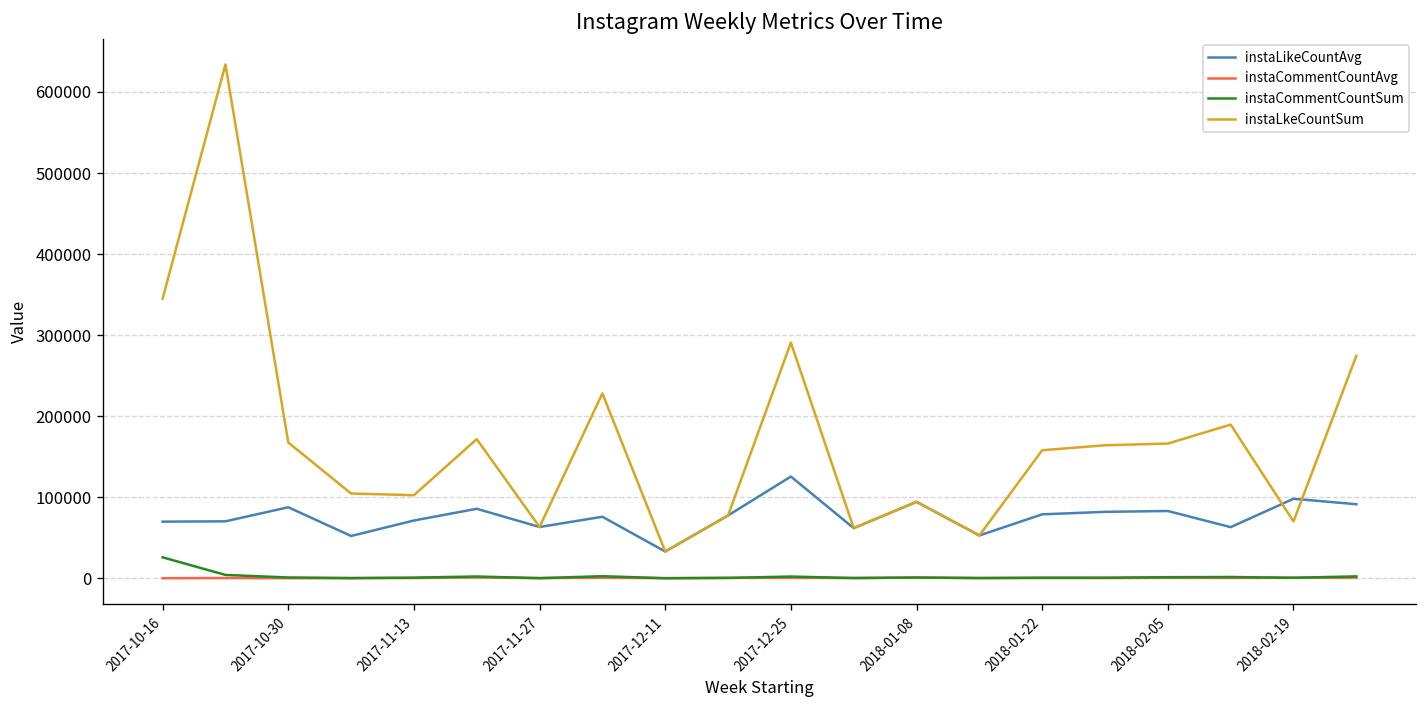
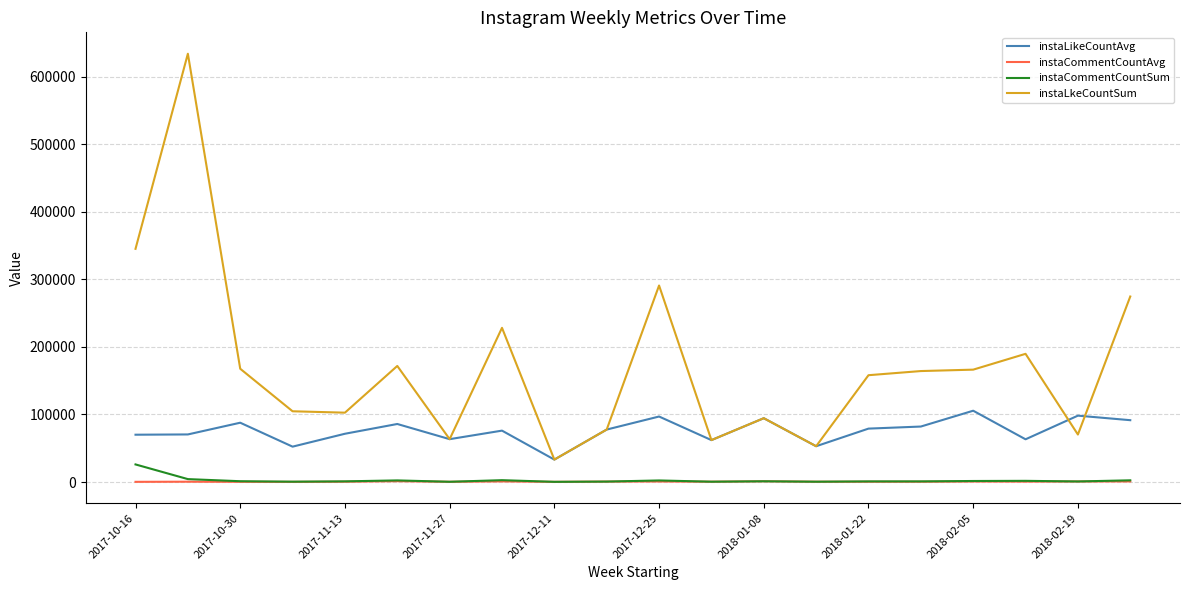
  {
    "instaLikeCountAvg": {
      "2017-10-16": 70000,
      "2017-10-30": 90000,
      "2017-11-13": 70000,
-     "2017-12-25": 130000,
+     "2017-12-25": 100000,
      "2018-01-22": 80000,
-     "2018-02-05": 80000,
+     "2018-02-05": 110000,
      "2018-02-19": 100000
    },
    "instaCommentCountAvg": {
      "2017-10-16": 0
    },
    "instaCommentCountSum": {
      "2017-10-16": 30000
    },
    "instaLkeCountSum": {
      "2017-10-16": 350000,
      "2017-10-30": 170000,
      "2017-11-13": 100000,
      "2017-12-25": 290000,
      "2018-01-22": 160000,
      "2018-02-05": 170000,
      "2018-02-19": 70000
    }
  }
